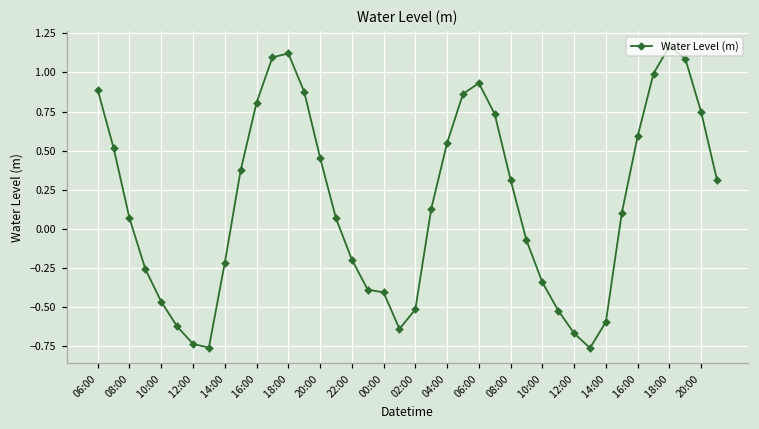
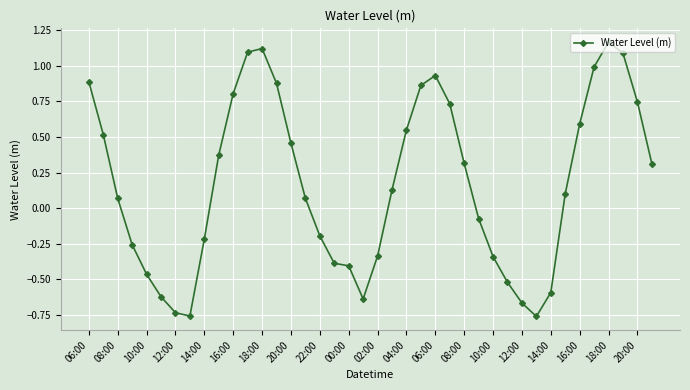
  {
    "22:00": -0.20,
    "00:00": -0.41,
-   "02:00": -0.51,
+   "02:00": -0.34,
    "04:00": 0.55
  }
